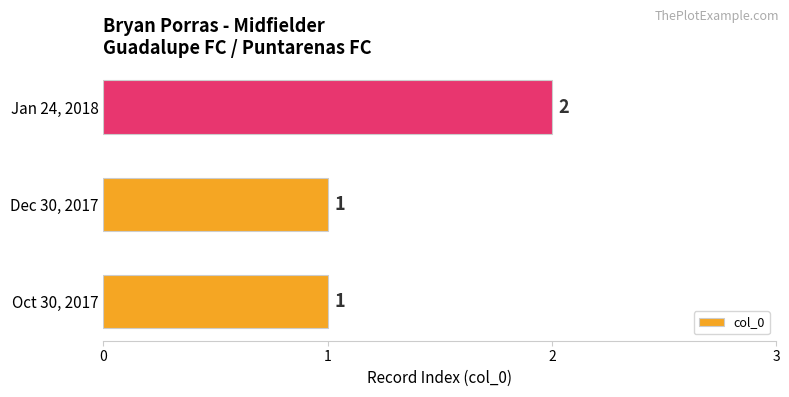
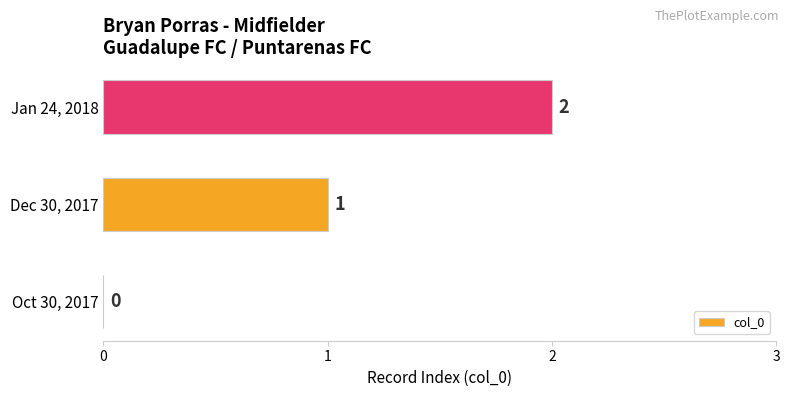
  {
    "Jan 24, 2018": 2,
    "Dec 30, 2017": 1,
-   "Oct 30, 2017": 1
+   "Oct 30, 2017": 0
  }
